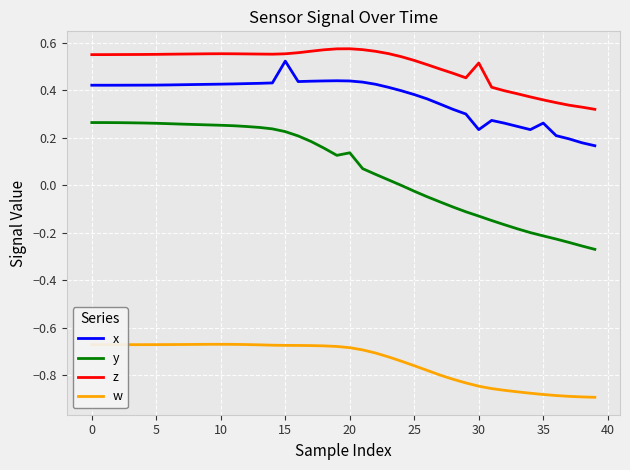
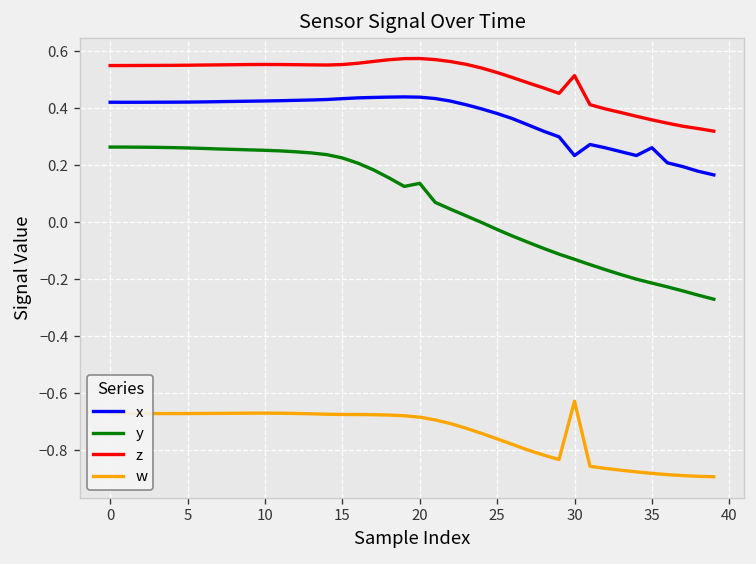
  {
    "x": {
      "0": 0.42,
      "5": 0.42,
      "10": 0.43,
-     "15": 0.52,
+     "15": 0.43,
      "20": 0.44,
      "25": 0.38,
      "30": 0.23,
      "35": 0.26
    },
    "y": {
      "0": 0.26,
      "5": 0.26,
      "10": 0.25,
      "15": 0.23,
      "20": 0.14,
      "25": -0.03,
      "30": -0.13,
      "35": -0.21
    },
    "z": {
      "0": 0.55,
      "5": 0.55,
      "10": 0.55,
      "15": 0.55,
      "20": 0.57,
      "25": 0.53,
      "30": 0.51,
      "35": 0.36
    },
    "w": {
      "5": -0.67,
      "10": -0.67,
      "15": -0.67,
      "20": -0.68,
      "25": -0.76,
-     "30": -0.85,
+     "30": -0.63,
      "35": -0.88
    }
  }
